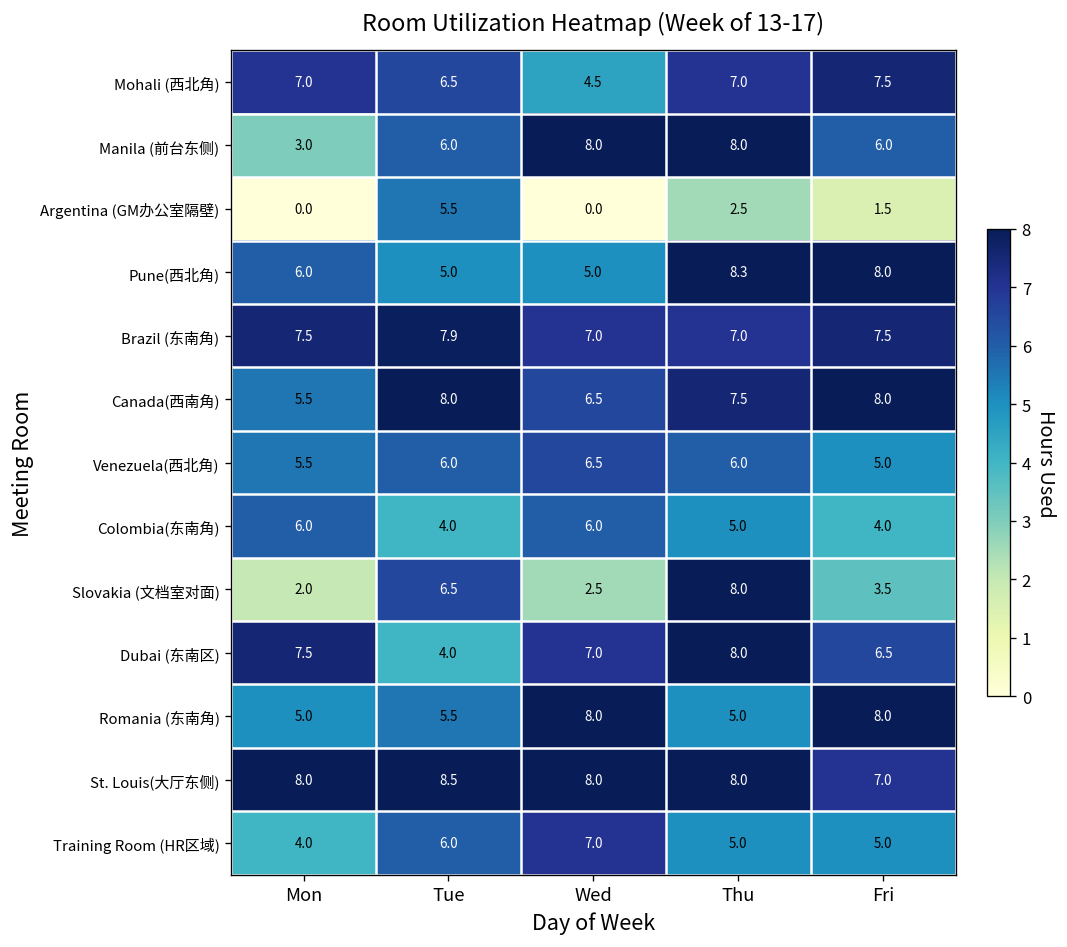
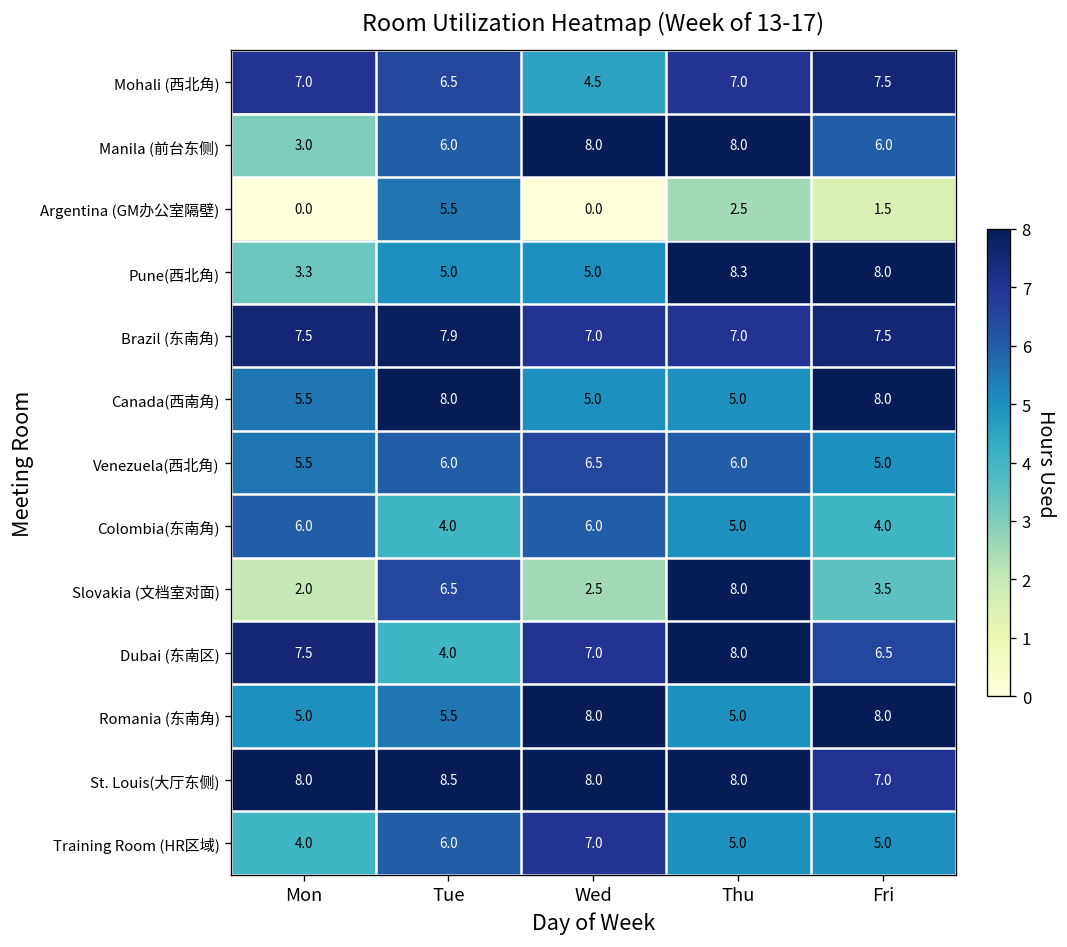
  {
    "Mohali (西北角)": {
      "Mon": 7.0,
      "Tue": 6.5,
      "Wed": 4.5,
      "Thu": 7.0,
      "Fri": 7.5
    },
    "Manila (前台东侧)": {
      "Mon": 3.0,
      "Tue": 6.0,
      "Wed": 8.0,
      "Thu": 8.0,
      "Fri": 6.0
    },
    "Argentina (GM办公室隔壁)": {
      "Mon": 0.0,
      "Tue": 5.5,
      "Wed": 0.0,
      "Thu": 2.5,
      "Fri": 1.5
    },
    "Pune(西北角)": {
-     "Mon": 6.0,
+     "Mon": 3.3,
      "Tue": 5.0,
      "Wed": 5.0,
      "Thu": 8.3,
      "Fri": 8.0
    },
    "Brazil (东南角)": {
      "Mon": 7.5,
      "Tue": 7.9,
      "Wed": 7.0,
      "Thu": 7.0,
      "Fri": 7.5
    },
    "Canada(西南角)": {
      "Mon": 5.5,
      "Tue": 8.0,
-     "Wed": 6.5,
-     "Thu": 7.5,
+     "Wed": 5.0,
+     "Thu": 5.0,
      "Fri": 8.0
    },
    "Venezuela(西北角)": {
      "Mon": 5.5,
      "Tue": 6.0,
      "Wed": 6.5,
      "Thu": 6.0,
      "Fri": 5.0
    },
    "Colombia(东南角)": {
      "Mon": 6.0,
      "Tue": 4.0,
      "Wed": 6.0,
      "Thu": 5.0,
      "Fri": 4.0
    },
    "Slovakia (文档室对面)": {
      "Mon": 2.0,
      "Tue": 6.5,
      "Wed": 2.5,
      "Thu": 8.0,
      "Fri": 3.5
    },
    "Dubai (东南区)": {
      "Mon": 7.5,
      "Tue": 4.0,
      "Wed": 7.0,
      "Thu": 8.0,
      "Fri": 6.5
    },
    "Romania (东南角)": {
      "Mon": 5.0,
      "Tue": 5.5,
      "Wed": 8.0,
      "Thu": 5.0,
      "Fri": 8.0
    },
    "St. Louis(大厅东侧)": {
      "Mon": 8.0,
      "Tue": 8.5,
      "Wed": 8.0,
      "Thu": 8.0,
      "Fri": 7.0
    },
    "Training Room (HR区域)": {
      "Mon": 4.0,
      "Tue": 6.0,
      "Wed": 7.0,
      "Thu": 5.0,
      "Fri": 5.0
    }
  }
